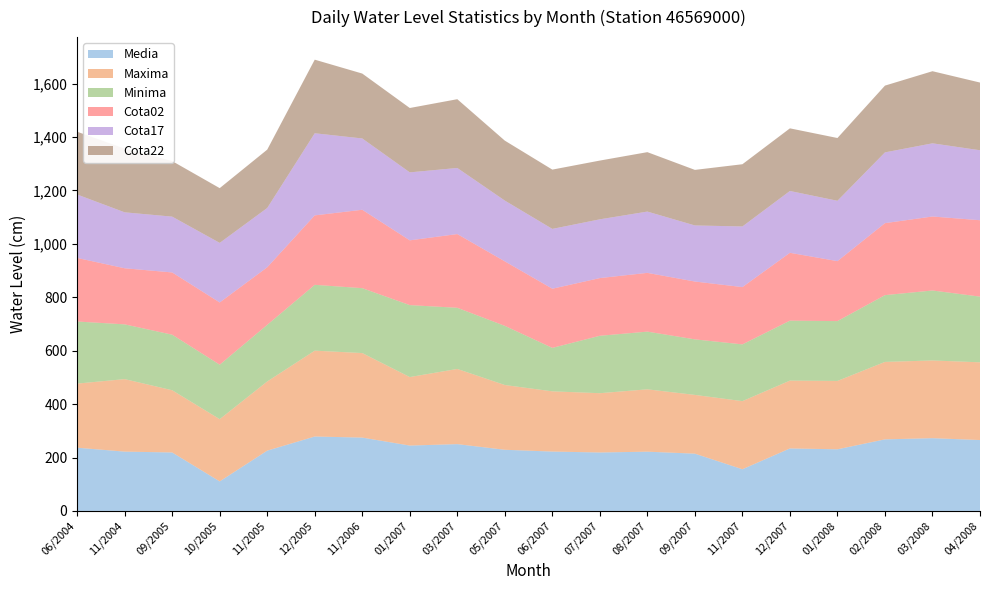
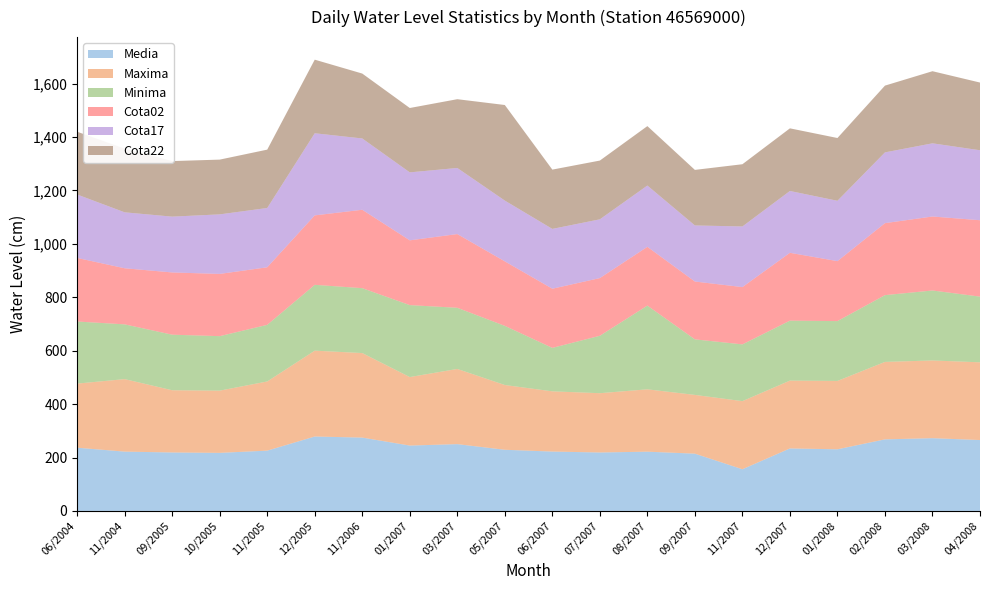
  {
    "Media": {
      "06/2004": 240,
      "11/2004": 220,
      "09/2005": 220,
-     "10/2005": 110,
+     "10/2005": 220,
      "11/2005": 230,
      "12/2005": 280,
      "11/2006": 270,
      "01/2007": 240,
      "03/2007": 250,
      "05/2007": 230,
      "06/2007": 220,
      "07/2007": 220,
      "08/2007": 220,
      "09/2007": 210,
      "11/2007": 160,
      "12/2007": 230,
      "01/2008": 230,
      "02/2008": 270,
      "03/2008": 270,
      "04/2008": 270
    },
    "Minima": {
      "06/2004": 230,
      "11/2004": 210,
      "09/2005": 210,
      "10/2005": 200,
      "11/2005": 210,
      "12/2005": 250,
      "11/2006": 240,
      "01/2007": 270,
      "03/2007": 230,
      "05/2007": 220,
      "06/2007": 160,
      "07/2007": 220,
-     "08/2007": 220,
+     "08/2007": 310,
      "09/2007": 210,
      "11/2007": 210,
      "12/2007": 220,
      "01/2008": 220,
      "02/2008": 250,
      "03/2008": 260,
      "04/2008": 250
    },
    "Cota17": {
      "06/2004": 240,
      "11/2004": 210,
      "09/2005": 210,
      "10/2005": 220,
      "11/2005": 220,
      "12/2005": 310,
      "11/2006": 270,
      "01/2007": 250,
      "03/2007": 250,
      "05/2007": 230,
      "06/2007": 220,
      "07/2007": 220,
      "08/2007": 230,
      "09/2007": 210,
      "11/2007": 230,
      "12/2007": 230,
      "01/2008": 230,
      "02/2008": 270,
      "03/2008": 270,
      "04/2008": 260
    },
    "Cota22": {
      "06/2004": 240,
      "10/2005": 210,
      "11/2005": 220,
      "12/2005": 280,
      "11/2006": 240,
      "01/2007": 240,
      "03/2007": 260,
-     "05/2007": 220,
+     "05/2007": 360,
      "06/2007": 220,
      "07/2007": 220,
      "08/2007": 220,
      "09/2007": 210,
      "11/2007": 230,
      "12/2007": 230,
      "01/2008": 240,
      "02/2008": 250,
      "03/2008": 270,
      "04/2008": 250
    }
  }
